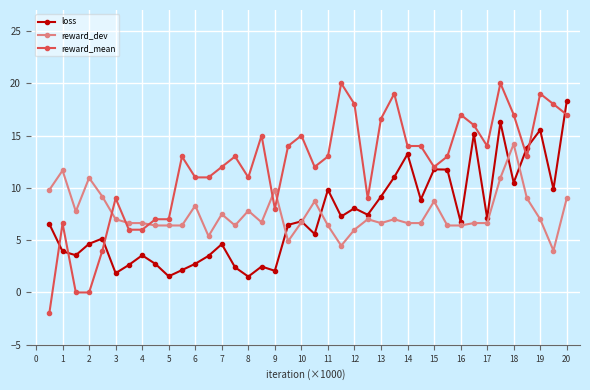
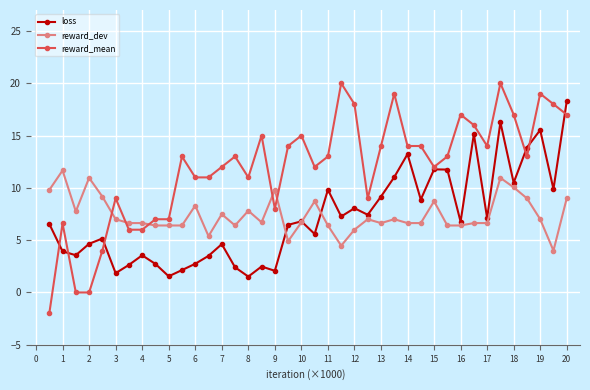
  {
    "loss": {
      "1": 3.9,
      "2": 4.7,
      "3": 1.8,
      "4": 3.6,
      "5": 1.5,
      "6": 2.7,
      "7": 4.6,
      "8": 1.5,
      "9": 2.1,
      "11": 9.8,
      "12": 8.1,
      "13": 9.2,
      "14": 13.2,
      "16": 6.8,
      "17": 7.1,
      "18": 10.5,
      "19": 15.5,
      "20": 18.3
    },
    "reward_dev": {
      "1": 11.7,
      "2": 11.0,
      "3": 7.0,
      "4": 6.6,
      "5": 6.4,
      "6": 8.3,
      "7": 7.5,
      "8": 7.8,
      "9": 9.8,
      "11": 6.4,
      "12": 6.0,
      "13": 6.6,
      "14": 6.6,
      "15": 8.7,
      "16": 6.4,
      "17": 6.6,
-     "18": 14.2,
+     "18": 10.0,
      "19": 7.0,
      "20": 9.0
    },
    "reward_mean": {
      "1": 6.6,
      "2": 0.0,
      "3": 9.0,
      "4": 6.0,
      "5": 7.0,
      "6": 11.0,
      "7": 12.0,
      "8": 11.0,
      "9": 8.0,
      "10": 15.0,
      "11": 13.0,
      "12": 18.0,
-     "13": 16.6,
+     "13": 14.0,
      "14": 14.0,
      "16": 17.0,
      "17": 14.0,
      "18": 17.0,
      "19": 19.0,
      "20": 17.0
    }
  }
